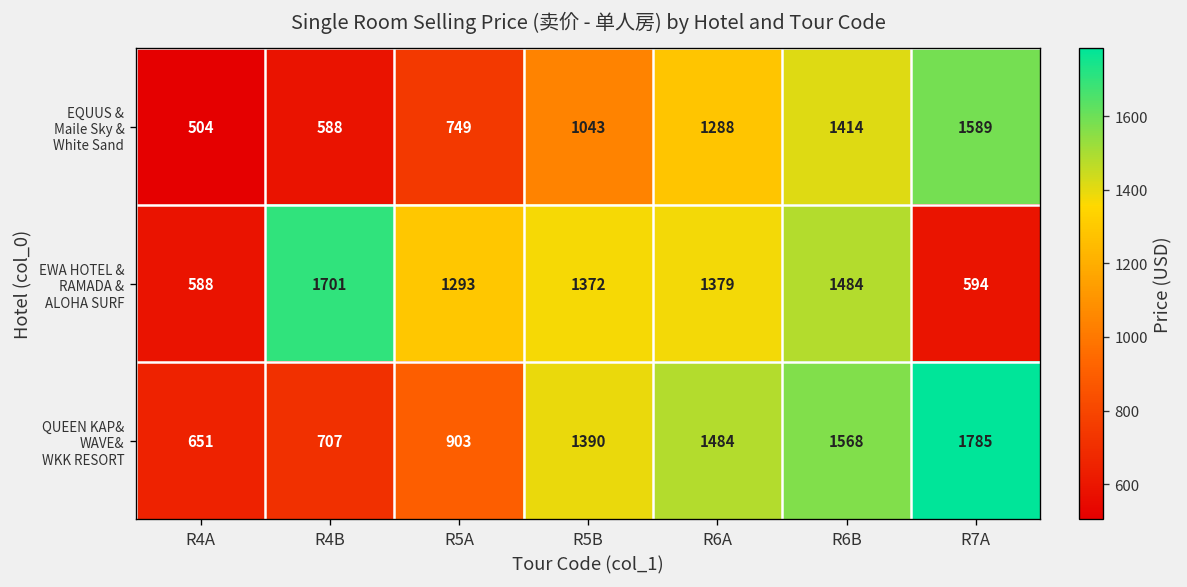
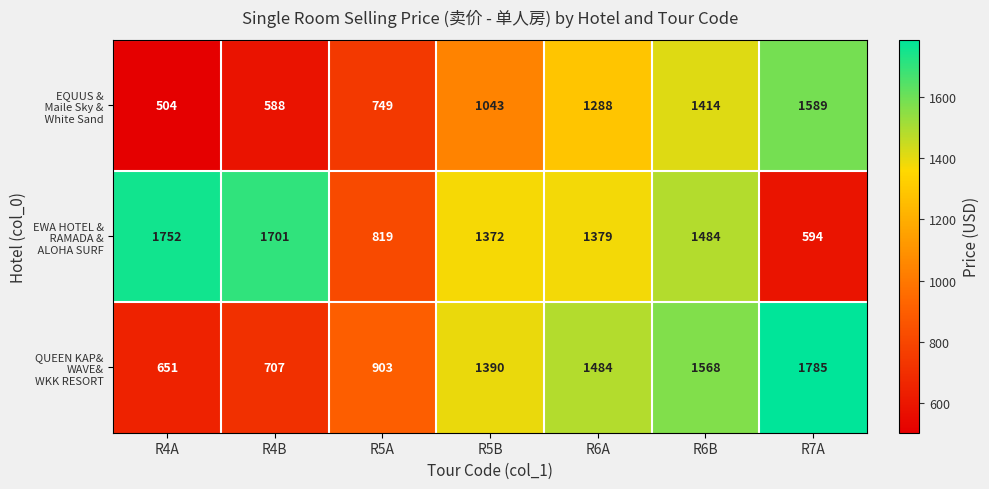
  {
    "EQUUS & Maile Sky & White Sand": {
      "R4A": 504,
      "R4B": 588,
      "R5A": 749,
      "R5B": 1043,
      "R6A": 1288,
      "R6B": 1414,
      "R7A": 1589
    },
    "EWA HOTEL & RAMADA & ALOHA SURF": {
-     "R4A": 588,
+     "R4A": 1752,
      "R4B": 1701,
-     "R5A": 1293,
+     "R5A": 819,
      "R5B": 1372,
      "R6A": 1379,
      "R6B": 1484,
      "R7A": 594
    },
    "QUEEN KAP& WAVE& WKK RESORT": {
      "R4A": 651,
      "R4B": 707,
      "R5A": 903,
      "R5B": 1390,
      "R6A": 1484,
      "R6B": 1568,
      "R7A": 1785
    }
  }
